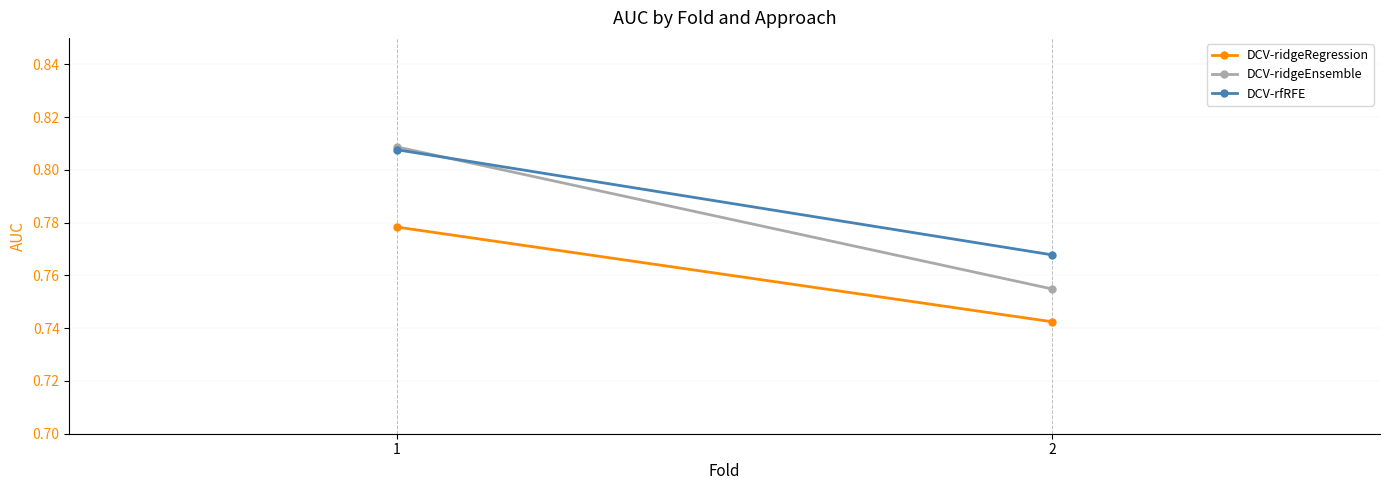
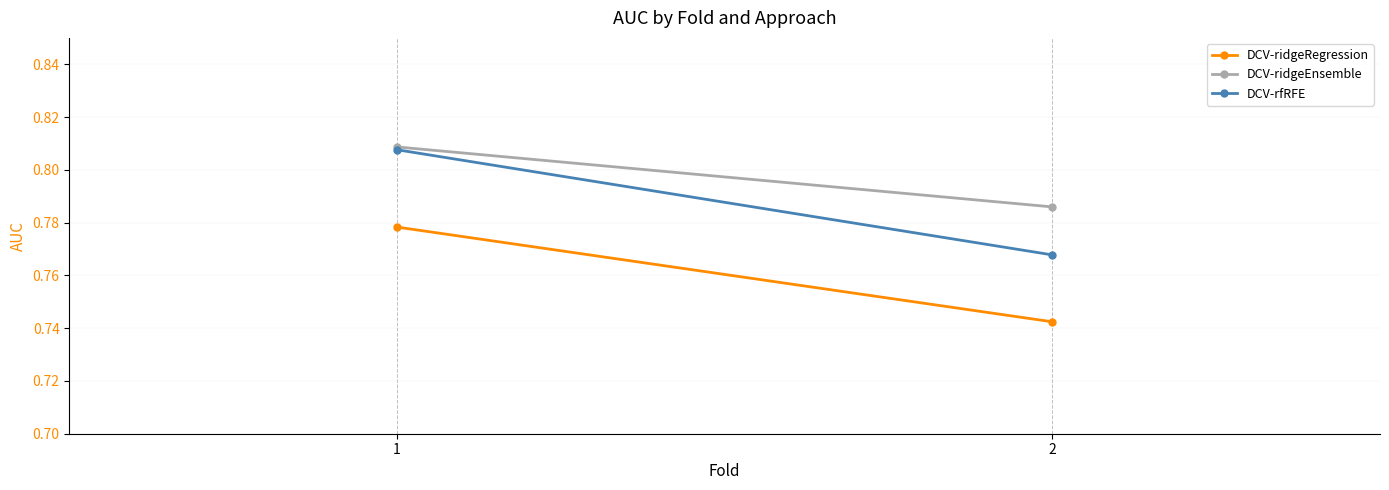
  {
    "DCV-ridgeRegression": {
      "1": 0.778,
      "2": 0.742
    },
    "DCV-ridgeEnsemble": {
      "1": 0.809,
-     "2": 0.755
+     "2": 0.786
    },
    "DCV-rfRFE": {
      "1": 0.808,
      "2": 0.768
    }
  }
